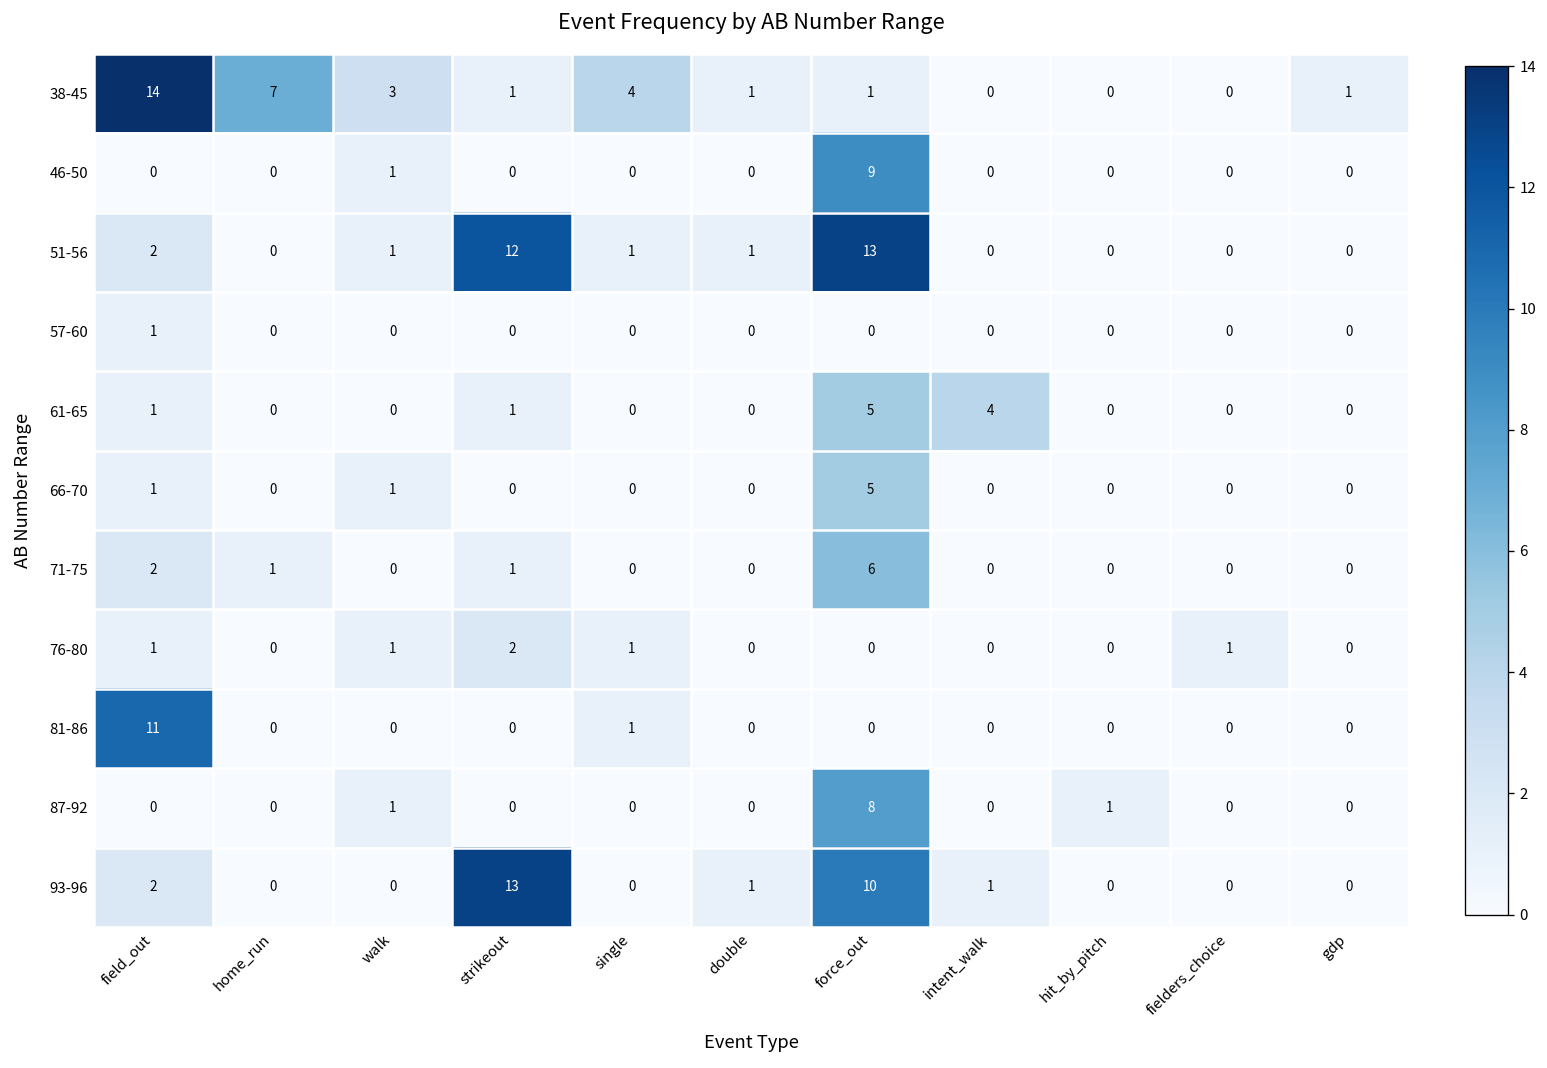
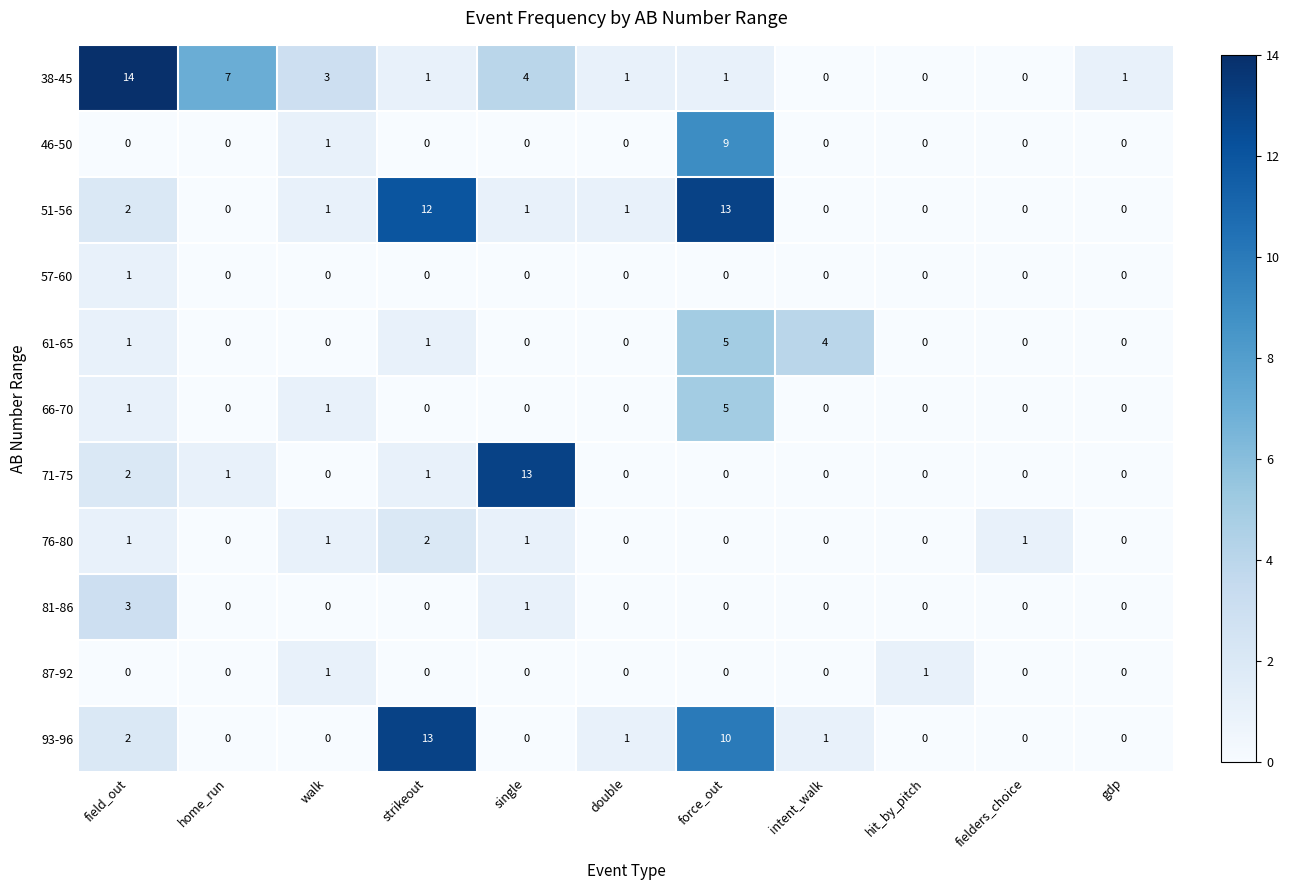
  {
    "38-45": {
      "field_out": 14,
      "home_run": 7,
      "walk": 3,
      "strikeout": 1,
      "single": 4,
      "double": 1,
      "force_out": 1,
      "intent_walk": 0,
      "hit_by_pitch": 0,
      "fielders_choice": 0,
      "gdp": 1
    },
    "46-50": {
      "field_out": 0,
      "home_run": 0,
      "walk": 1,
      "strikeout": 0,
      "single": 0,
      "double": 0,
      "force_out": 9,
      "intent_walk": 0,
      "hit_by_pitch": 0,
      "fielders_choice": 0,
      "gdp": 0
    },
    "51-56": {
      "field_out": 2,
      "home_run": 0,
      "walk": 1,
      "strikeout": 12,
      "single": 1,
      "double": 1,
      "force_out": 13,
      "intent_walk": 0,
      "hit_by_pitch": 0,
      "fielders_choice": 0,
      "gdp": 0
    },
    "57-60": {
      "field_out": 1,
      "home_run": 0,
      "walk": 0,
      "strikeout": 0,
      "single": 0,
      "double": 0,
      "force_out": 0,
      "intent_walk": 0,
      "hit_by_pitch": 0,
      "fielders_choice": 0,
      "gdp": 0
    },
    "61-65": {
      "field_out": 1,
      "home_run": 0,
      "walk": 0,
      "strikeout": 1,
      "single": 0,
      "double": 0,
      "force_out": 5,
      "intent_walk": 4,
      "hit_by_pitch": 0,
      "fielders_choice": 0,
      "gdp": 0
    },
    "66-70": {
      "field_out": 1,
      "home_run": 0,
      "walk": 1,
      "strikeout": 0,
      "single": 0,
      "double": 0,
      "force_out": 5,
      "intent_walk": 0,
      "hit_by_pitch": 0,
      "fielders_choice": 0,
      "gdp": 0
    },
    "71-75": {
      "field_out": 2,
      "home_run": 1,
      "walk": 0,
      "strikeout": 1,
-     "single": 0,
+     "single": 13,
      "double": 0,
-     "force_out": 6,
+     "force_out": 0,
      "intent_walk": 0,
      "hit_by_pitch": 0,
      "fielders_choice": 0,
      "gdp": 0
    },
    "76-80": {
      "field_out": 1,
      "home_run": 0,
      "walk": 1,
      "strikeout": 2,
      "single": 1,
      "double": 0,
      "force_out": 0,
      "intent_walk": 0,
      "hit_by_pitch": 0,
      "fielders_choice": 1,
      "gdp": 0
    },
    "81-86": {
-     "field_out": 11,
+     "field_out": 3,
      "home_run": 0,
      "walk": 0,
      "strikeout": 0,
      "single": 1,
      "double": 0,
      "force_out": 0,
      "intent_walk": 0,
      "hit_by_pitch": 0,
      "fielders_choice": 0,
      "gdp": 0
    },
    "87-92": {
      "field_out": 0,
      "home_run": 0,
      "walk": 1,
      "strikeout": 0,
      "single": 0,
      "double": 0,
-     "force_out": 8,
+     "force_out": 0,
      "intent_walk": 0,
      "hit_by_pitch": 1,
      "fielders_choice": 0,
      "gdp": 0
    },
    "93-96": {
      "field_out": 2,
      "home_run": 0,
      "walk": 0,
      "strikeout": 13,
      "single": 0,
      "double": 1,
      "force_out": 10,
      "intent_walk": 1,
      "hit_by_pitch": 0,
      "fielders_choice": 0,
      "gdp": 0
    }
  }
